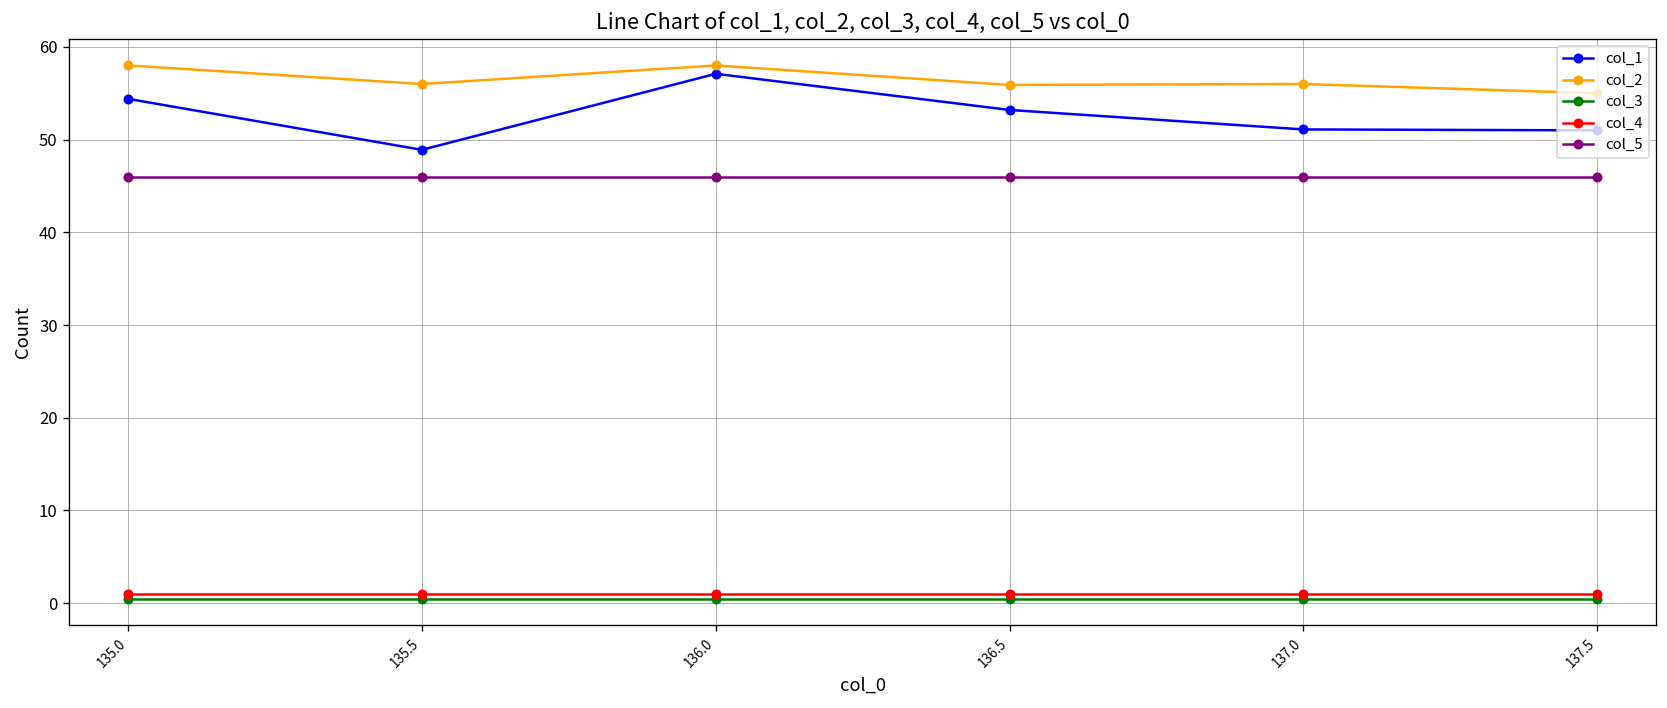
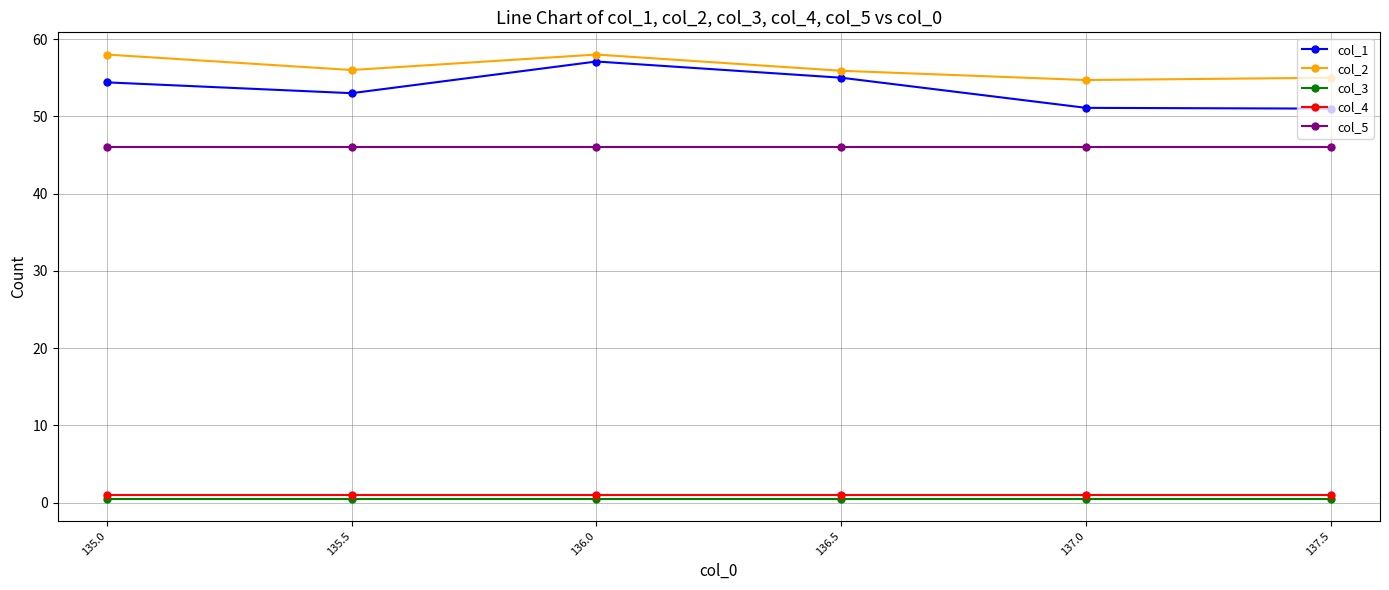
  {
    "col_1": {
      "135.0": 54,
-     "135.5": 49,
+     "135.5": 53,
      "136.0": 57,
-     "136.5": 53,
+     "136.5": 55,
      "137.0": 51
    },
    "col_2": {
      "135.0": 58,
      "135.5": 56,
      "136.0": 58,
      "136.5": 56,
-     "137.0": 56
+     "137.0": 55
    },
    "col_3": {
      "135.0": 1,
      "135.5": 1,
      "136.0": 1,
      "136.5": 1,
      "137.0": 1,
      "137.5": 1
    },
    "col_4": {
      "135.0": 1,
      "135.5": 1,
      "136.0": 1,
      "136.5": 1,
      "137.0": 1,
      "137.5": 1
    },
    "col_5": {
      "135.0": 46,
      "135.5": 46,
      "136.0": 46,
      "136.5": 46,
      "137.0": 46,
      "137.5": 46
    }
  }
